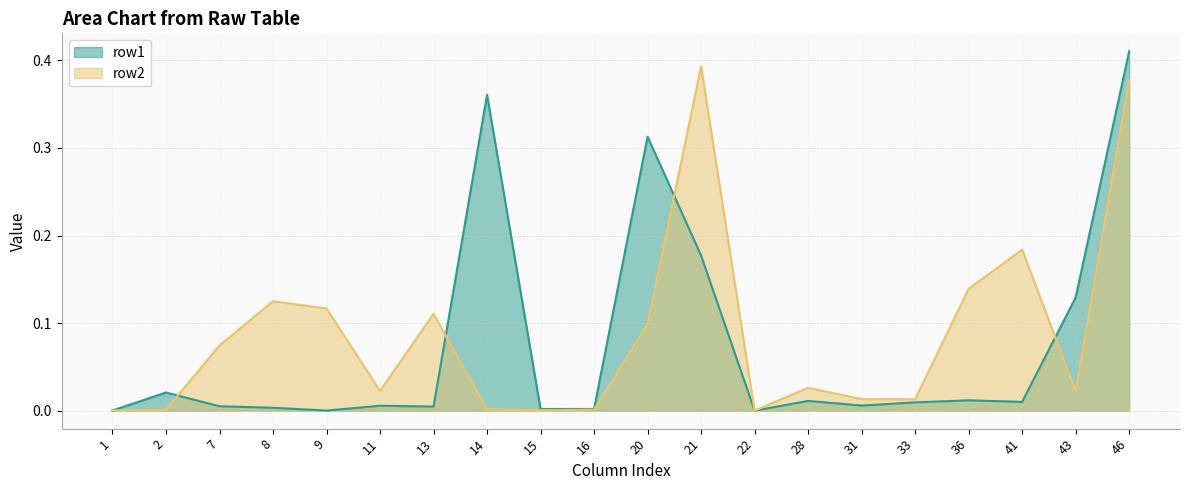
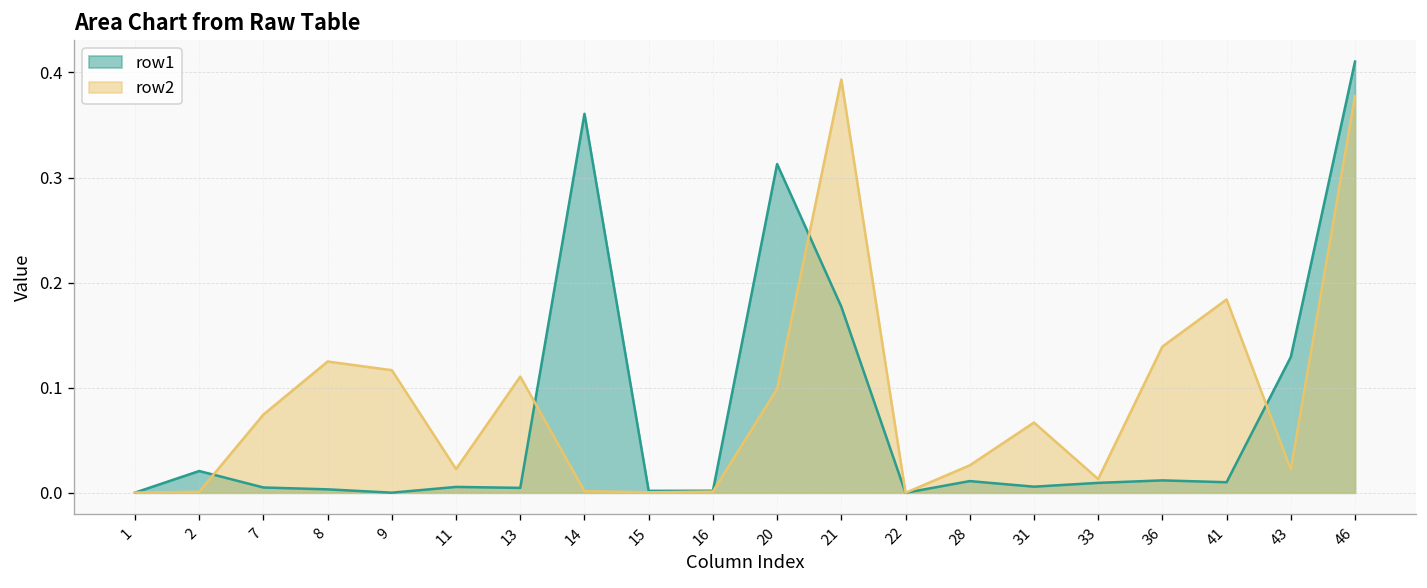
  {
    "row1": {
      "2": 0.02,
      "7": 0.01,
      "8": 0.00,
      "9": 0.00,
      "11": 0.01,
      "13": 0.00,
      "14": 0.36,
      "20": 0.31,
      "21": 0.18,
      "28": 0.01,
      "31": 0.01,
      "33": 0.01,
      "36": 0.01,
      "41": 0.01,
      "43": 0.13,
      "46": 0.41
    },
    "row2": {
      "2": 0.00,
      "7": 0.07,
      "8": 0.12,
      "9": 0.12,
      "11": 0.02,
      "13": 0.11,
      "14": 0.00,
      "20": 0.10,
      "21": 0.39,
      "28": 0.03,
-     "31": 0.01,
+     "31": 0.07,
      "33": 0.01,
      "36": 0.14,
      "41": 0.18,
      "43": 0.02,
      "46": 0.38
    }
  }
